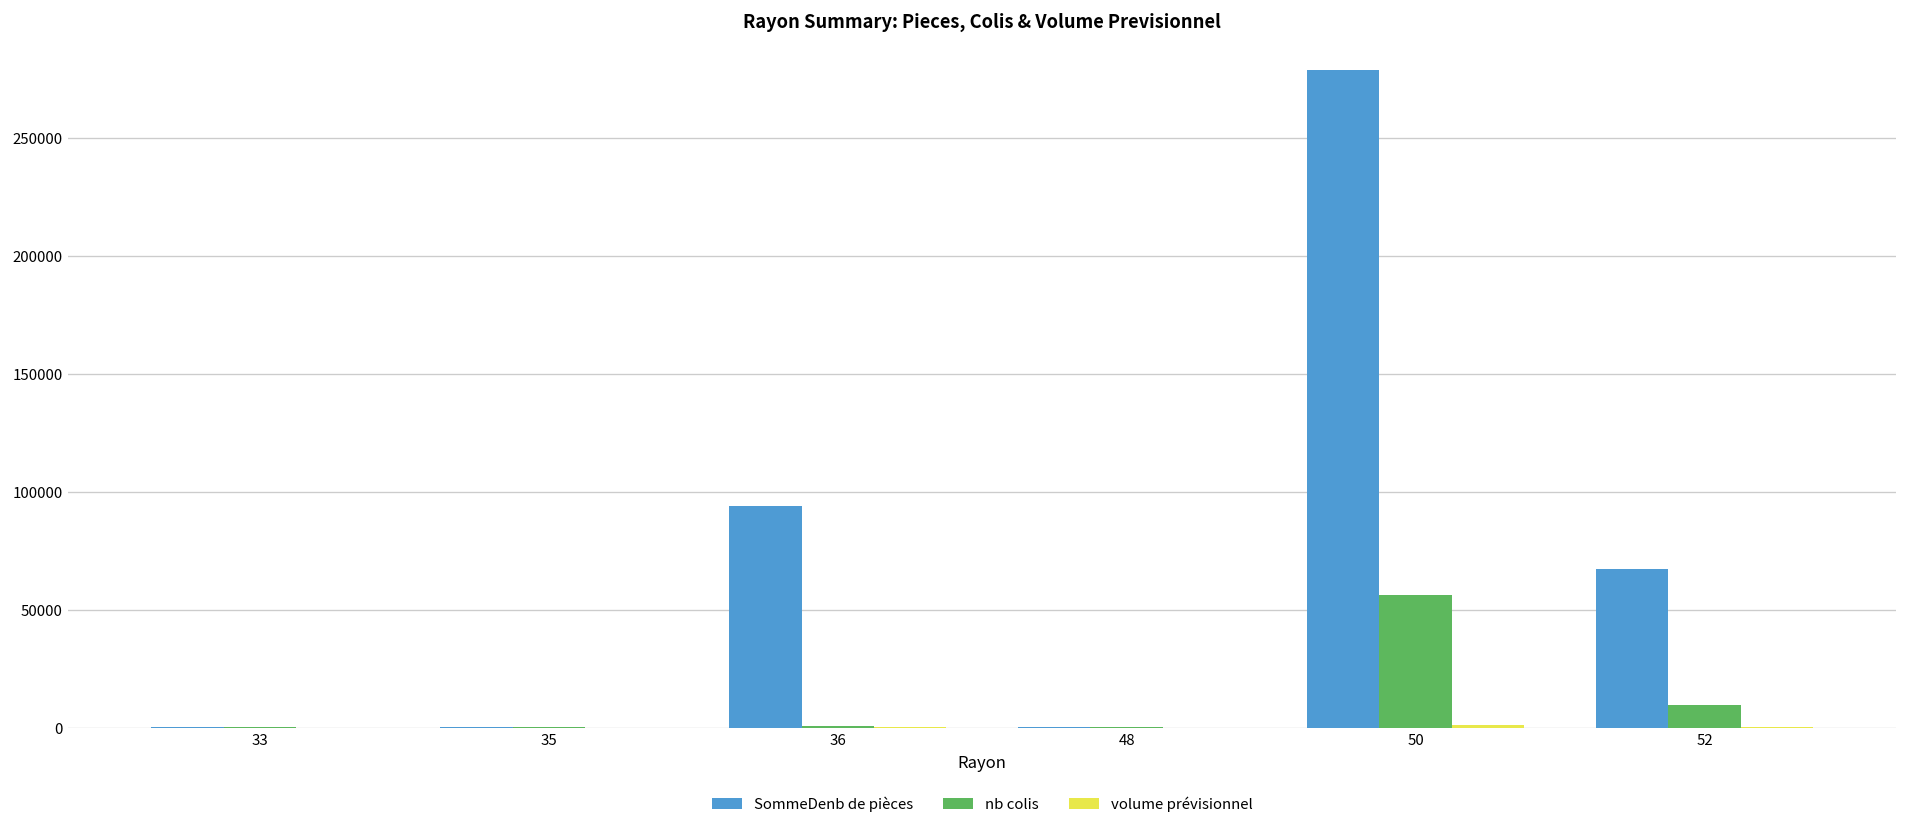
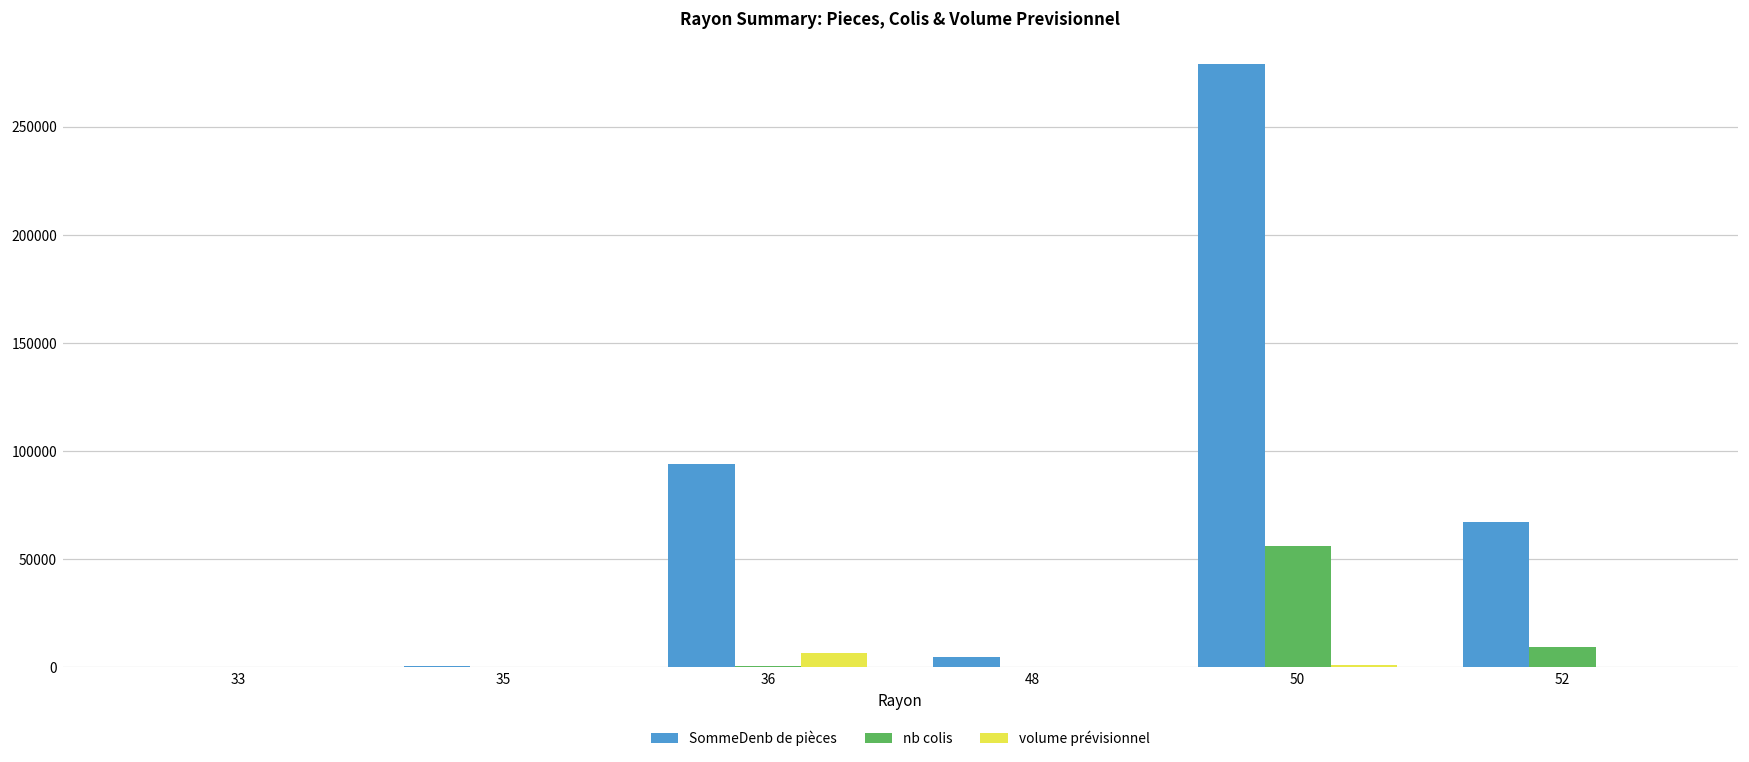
  {
    "SommeDenb de pièces": {
      "36": 94000,
-     "48": 0,
+     "48": 5000,
      "50": 279000,
      "52": 67000
    },
    "nb colis": {
      "50": 56000,
      "52": 9000
    },
    "volume prévisionnel": {
-     "36": 0
+     "36": 7000
    }
  }
